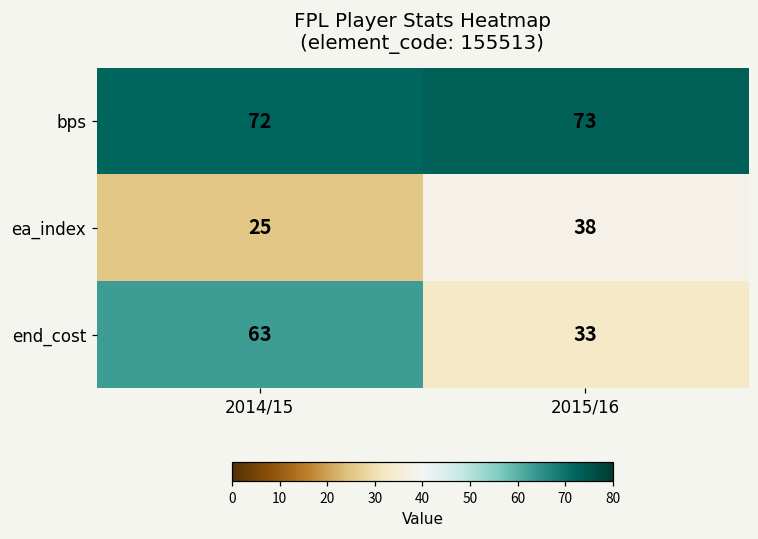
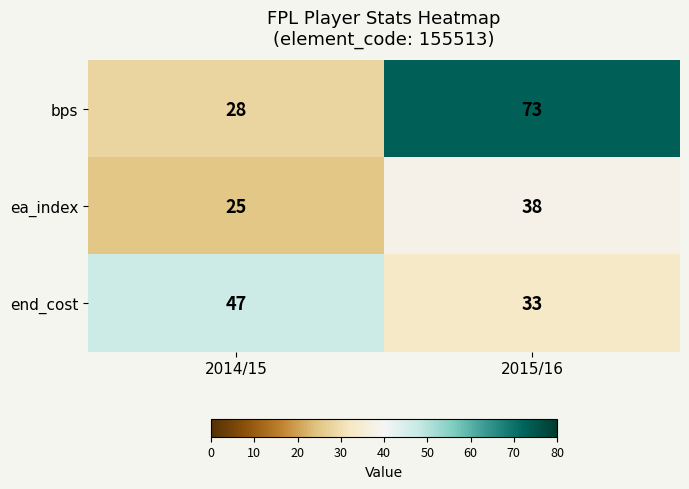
  {
    "bps": {
-     "2014/15": 72,
+     "2014/15": 28,
      "2015/16": 73
    },
    "ea_index": {
      "2014/15": 25,
      "2015/16": 38
    },
    "end_cost": {
-     "2014/15": 63,
+     "2014/15": 47,
      "2015/16": 33
    }
  }
